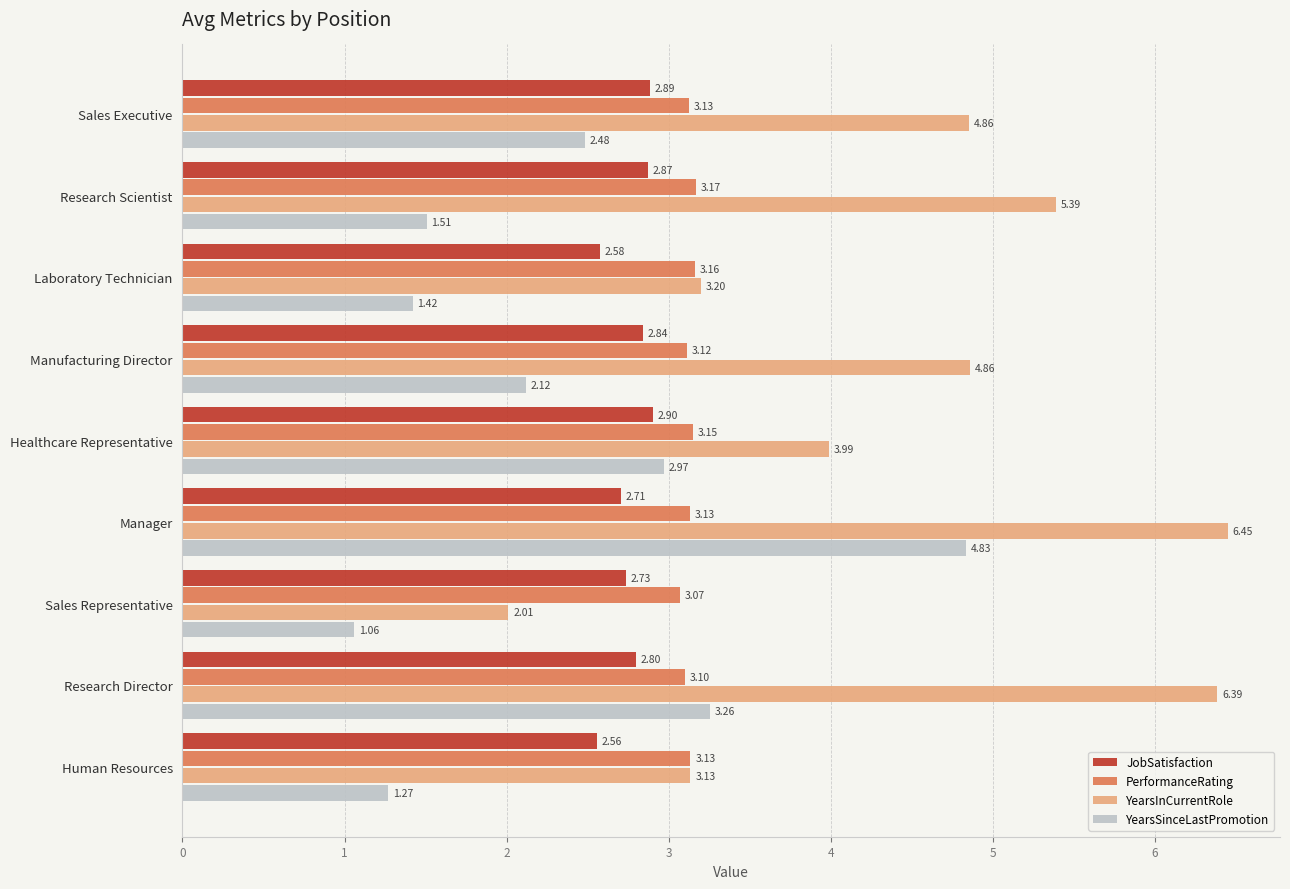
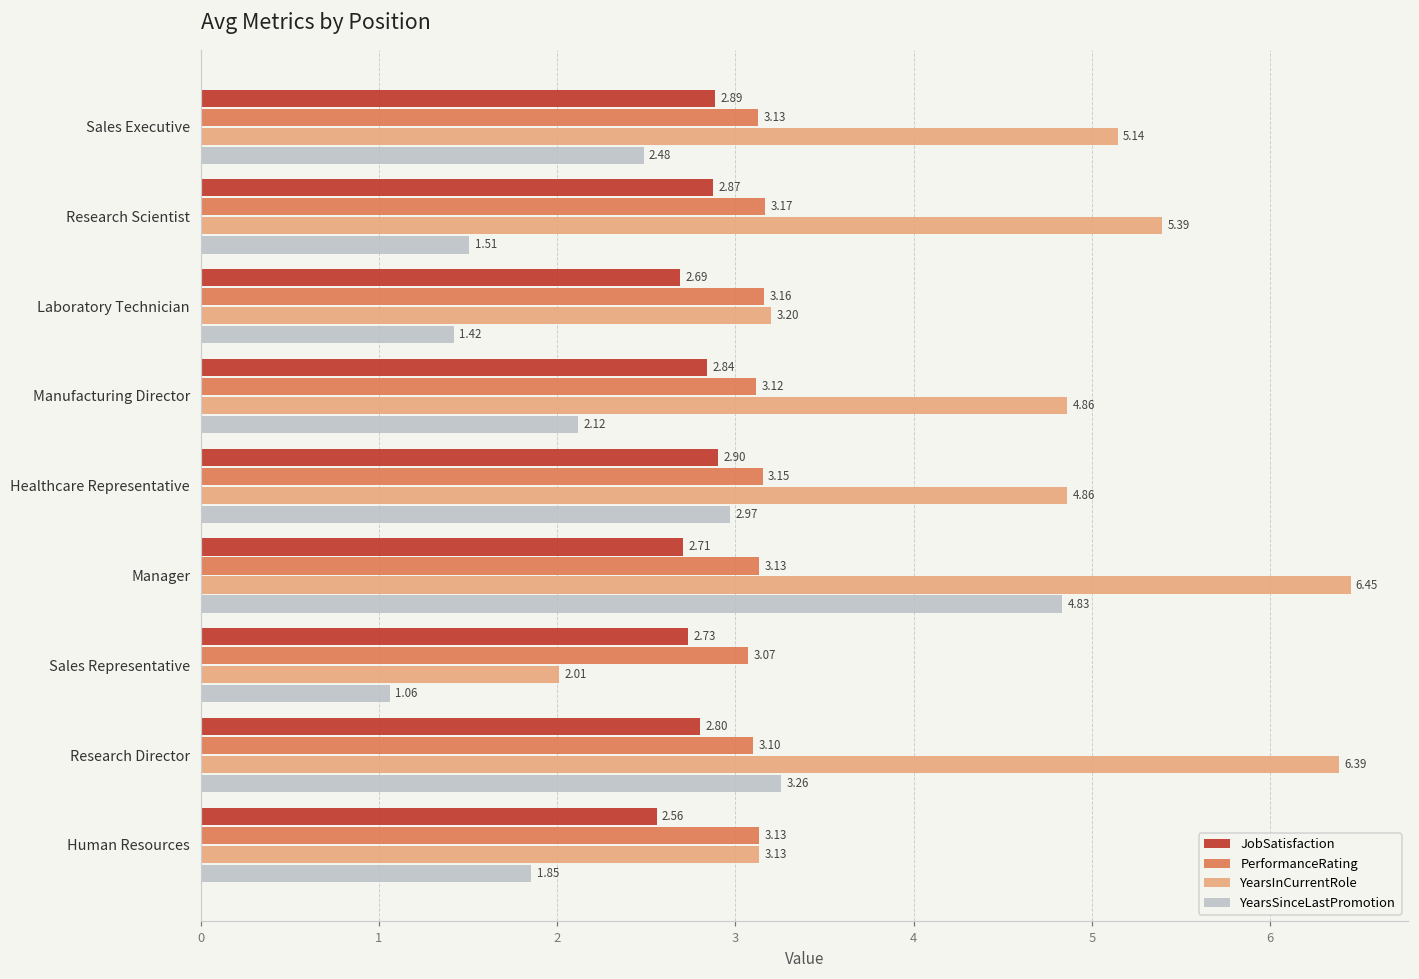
  {
    "JobSatisfaction": {
      "Sales Executive": 2.89,
      "Research Scientist": 2.87,
-     "Laboratory Technician": 2.58,
+     "Laboratory Technician": 2.69,
      "Manufacturing Director": 2.84,
      "Healthcare Representative": 2.90,
      "Manager": 2.71,
      "Sales Representative": 2.73,
      "Research Director": 2.80,
      "Human Resources": 2.56
    },
    "PerformanceRating": {
      "Sales Executive": 3.13,
      "Research Scientist": 3.17,
      "Laboratory Technician": 3.16,
      "Manufacturing Director": 3.12,
      "Healthcare Representative": 3.15,
      "Manager": 3.13,
      "Sales Representative": 3.07,
      "Research Director": 3.10,
      "Human Resources": 3.13
    },
    "YearsInCurrentRole": {
-     "Sales Executive": 4.86,
+     "Sales Executive": 5.14,
      "Research Scientist": 5.39,
      "Laboratory Technician": 3.20,
      "Manufacturing Director": 4.86,
-     "Healthcare Representative": 3.99,
+     "Healthcare Representative": 4.86,
      "Manager": 6.45,
      "Sales Representative": 2.01,
      "Research Director": 6.39,
      "Human Resources": 3.13
    },
    "YearsSinceLastPromotion": {
      "Sales Executive": 2.48,
      "Research Scientist": 1.51,
      "Laboratory Technician": 1.42,
      "Manufacturing Director": 2.12,
      "Healthcare Representative": 2.97,
      "Manager": 4.83,
      "Sales Representative": 1.06,
      "Research Director": 3.26,
-     "Human Resources": 1.27
+     "Human Resources": 1.85
    }
  }
